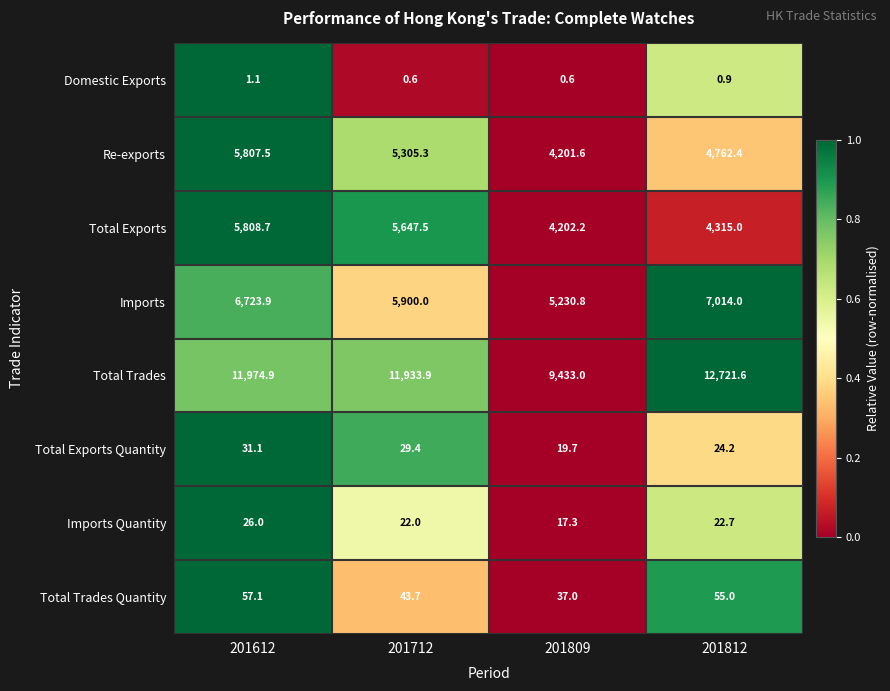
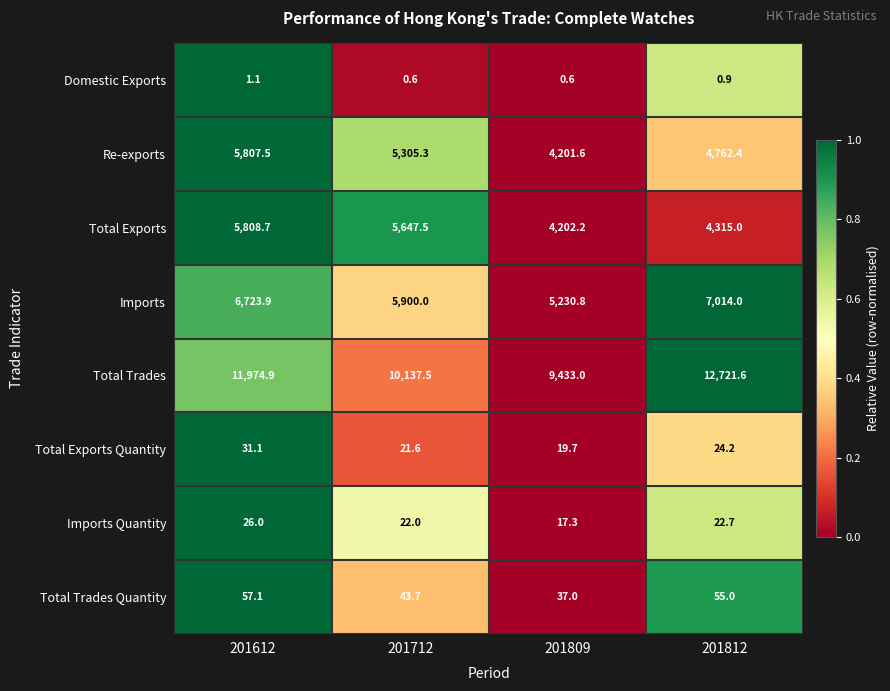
  {
    "Domestic Exports": {
      "201612": "1.1",
      "201712": "0.6",
      "201809": "0.6",
      "201812": "0.9"
    },
    "Re-exports": {
      "201612": "5,807.5",
      "201712": "5,305.3",
      "201809": "4,201.6",
      "201812": "4,762.4"
    },
    "Total Exports": {
      "201612": "5,808.7",
      "201712": "5,647.5",
      "201809": "4,202.2",
      "201812": "4,315.0"
    },
    "Imports": {
      "201612": "6,723.9",
      "201712": "5,900.0",
      "201809": "5,230.8",
      "201812": "7,014.0"
    },
    "Total Trades": {
      "201612": "11,974.9",
-     "201712": "11,933.9",
+     "201712": "10,137.5",
      "201809": "9,433.0",
      "201812": "12,721.6"
    },
    "Total Exports Quantity": {
      "201612": "31.1",
-     "201712": "29.4",
+     "201712": "21.6",
      "201809": "19.7",
      "201812": "24.2"
    },
    "Imports Quantity": {
      "201612": "26.0",
      "201712": "22.0",
      "201809": "17.3",
      "201812": "22.7"
    },
    "Total Trades Quantity": {
      "201612": "57.1",
      "201712": "43.7",
      "201809": "37.0",
      "201812": "55.0"
    }
  }
